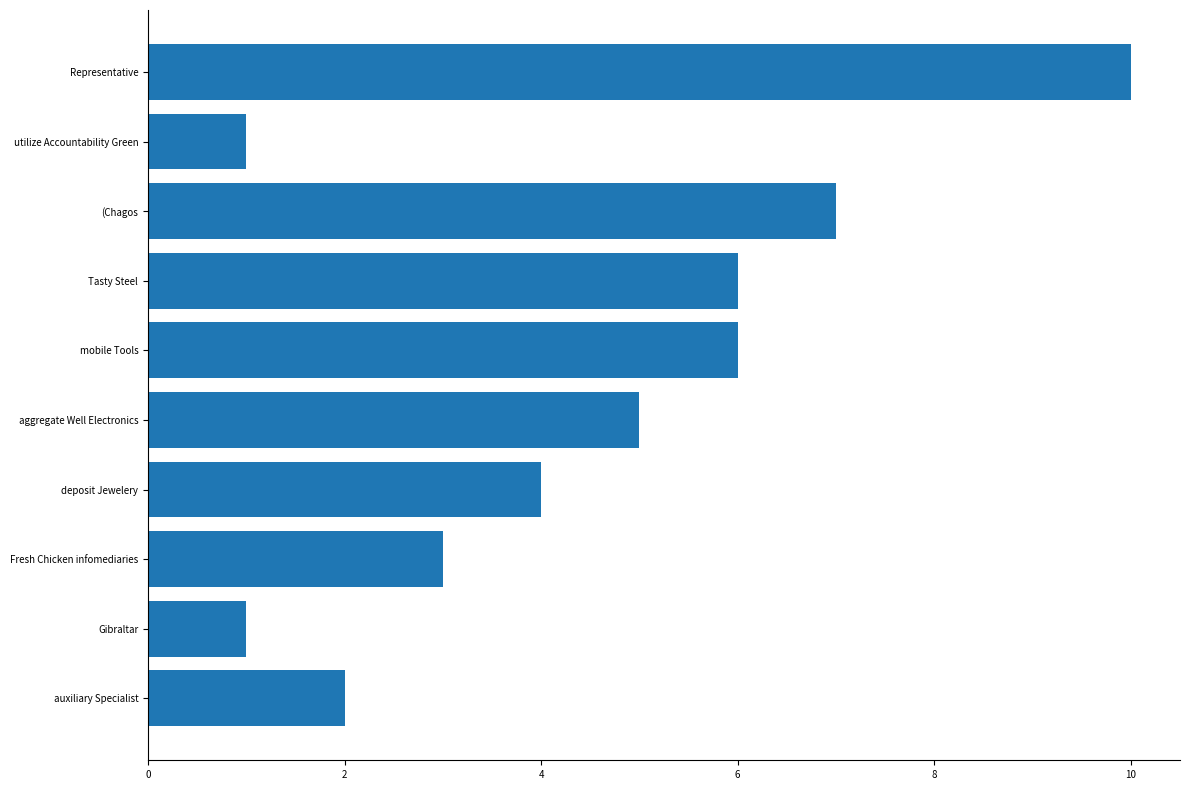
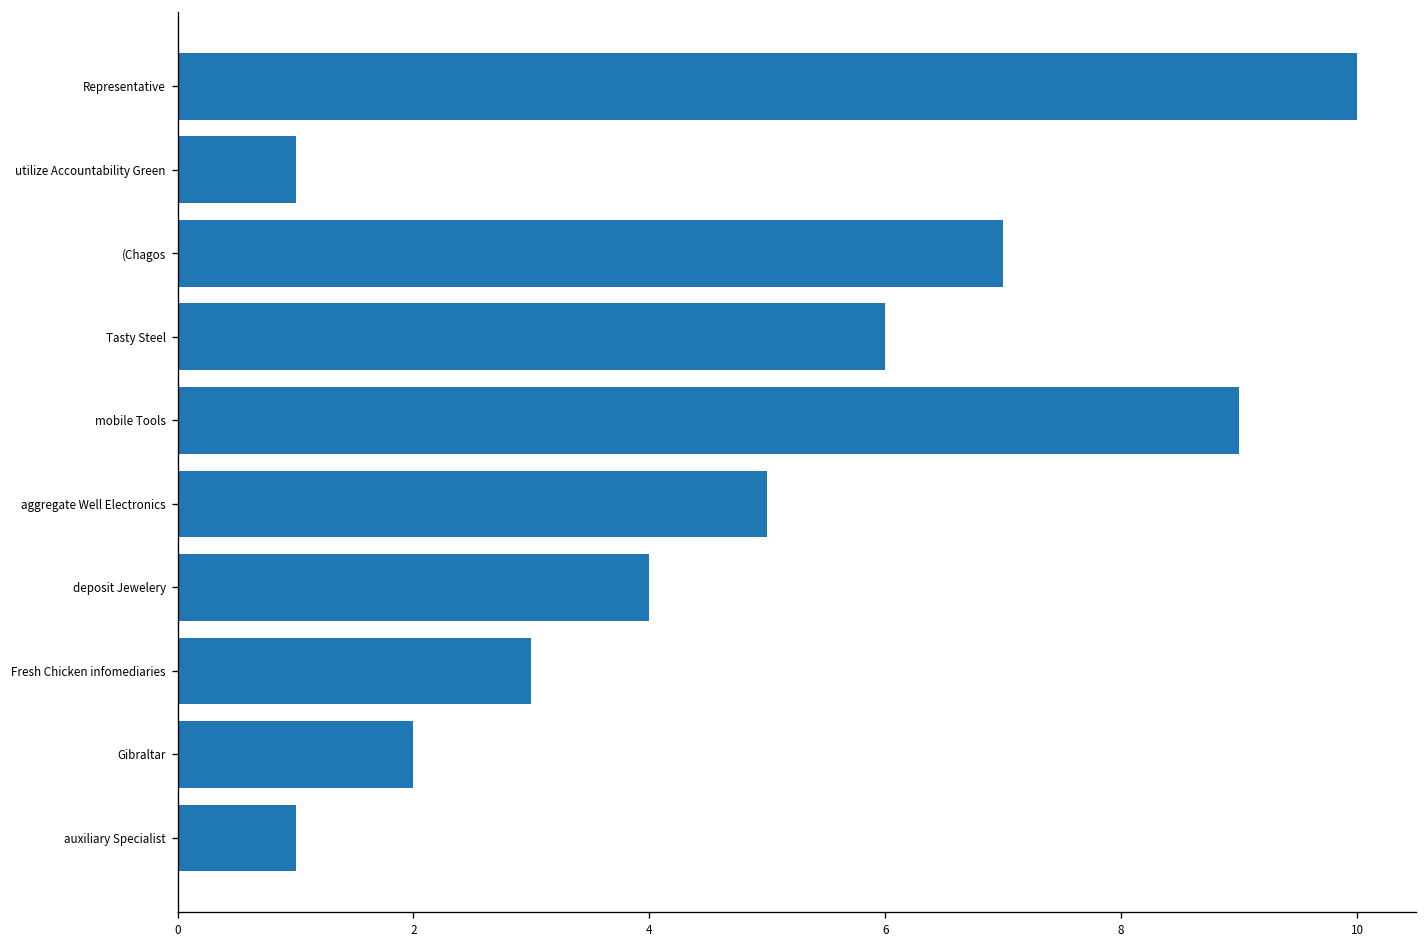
  {
    "Representative": 10,
    "utilize Accountability Green": 1,
    "(Chagos": 7,
    "Tasty Steel": 6,
-   "mobile Tools": 6,
+   "mobile Tools": 9,
    "aggregate Well Electronics": 5,
    "deposit Jewelery": 4,
    "Fresh Chicken infomediaries": 3,
-   "Gibraltar": 1,
-   "auxiliary Specialist": 2
+   "Gibraltar": 2,
+   "auxiliary Specialist": 1
  }
